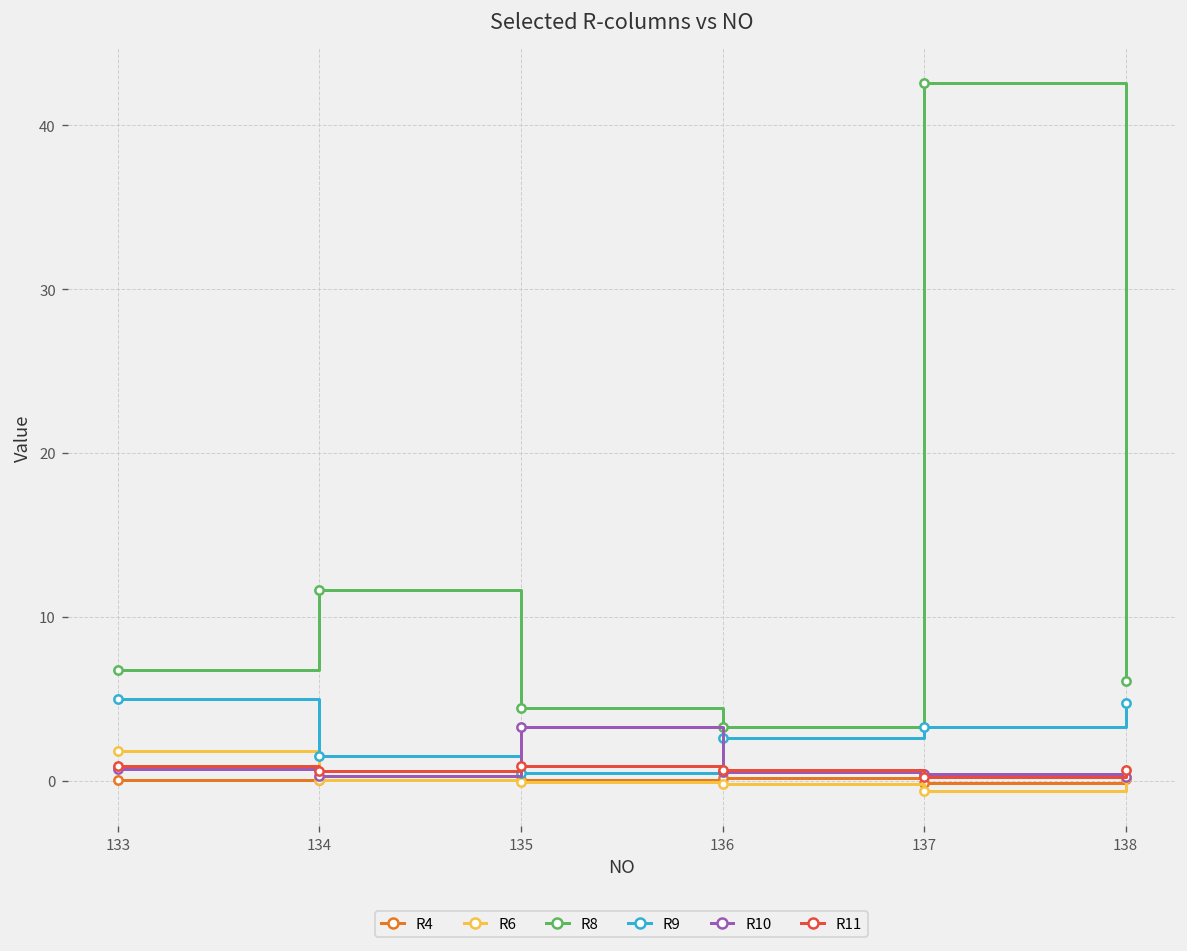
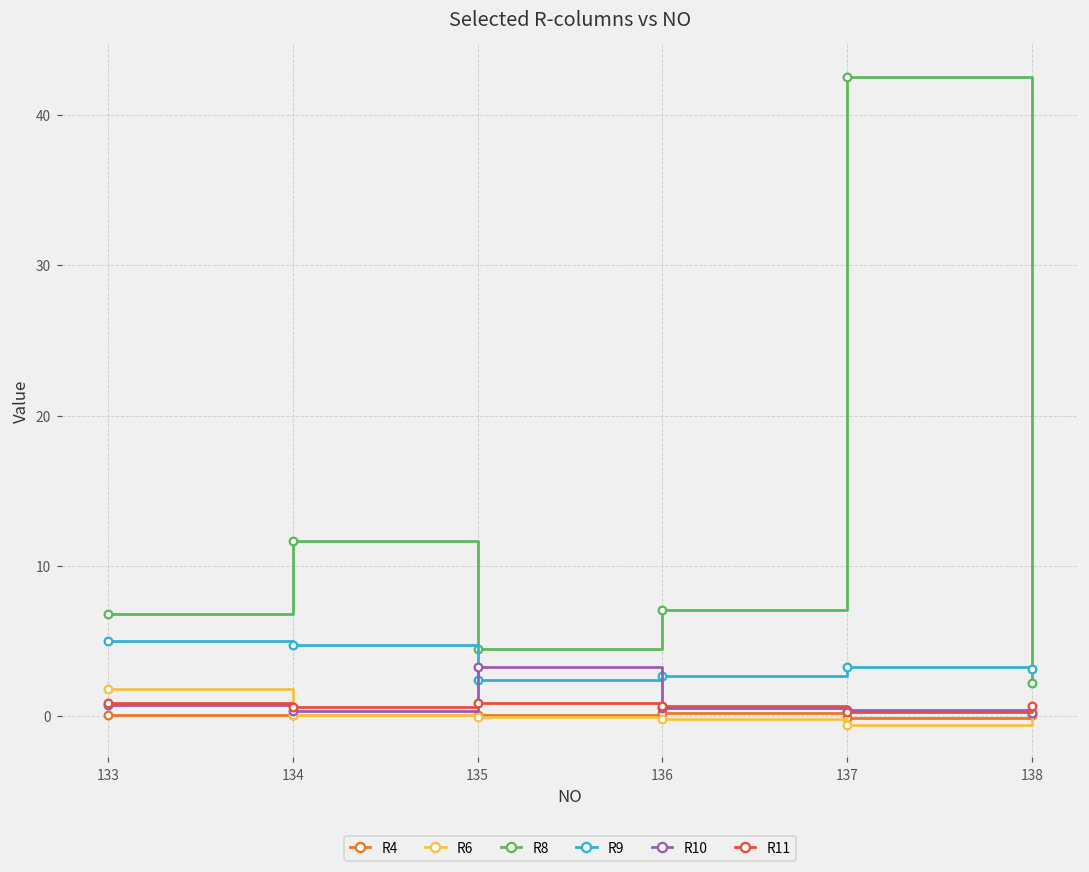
  {
    "R6": {
      "133": 1.8,
      "136": -0.2,
      "137": -0.6
    },
    "R8": {
      "133": 6.8,
      "134": 11.7,
      "135": 4.5,
-     "136": 3.3,
+     "136": 7.1,
      "137": 42.6,
-     "138": 6.1
+     "138": 2.2
    },
    "R9": {
      "133": 5.0,
-     "134": 1.5,
-     "135": 0.5,
+     "134": 4.7,
+     "135": 2.4,
      "136": 2.6,
      "137": 3.3,
-     "138": 4.8
+     "138": 3.1
    },
    "R10": {
      "134": 0.3,
      "135": 3.3
    }
  }
